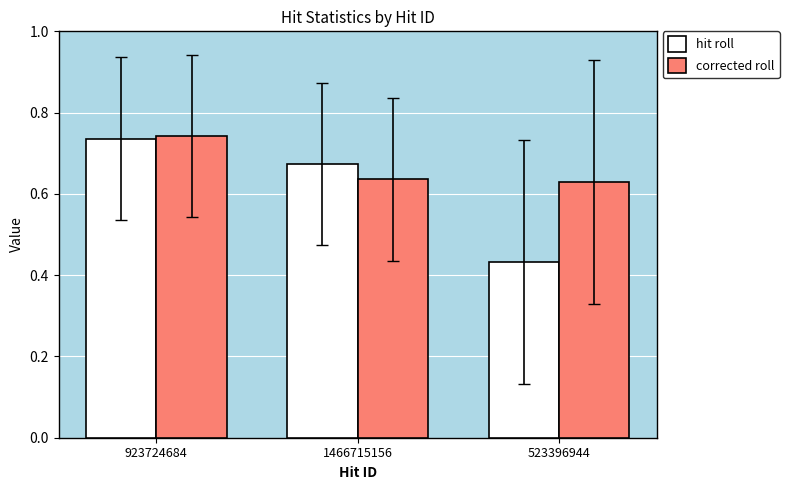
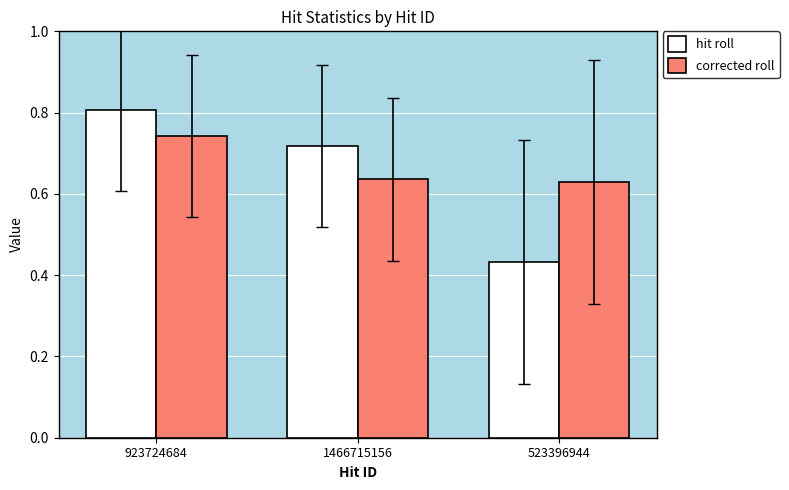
  {
    "hit roll": {
-     "923724684": 0.74,
-     "1466715156": 0.67,
+     "923724684": 0.81,
+     "1466715156": 0.72,
      "523396944": 0.43
    },
    "corrected roll": {
      "923724684": 0.74,
      "1466715156": 0.64,
      "523396944": 0.63
    }
  }
